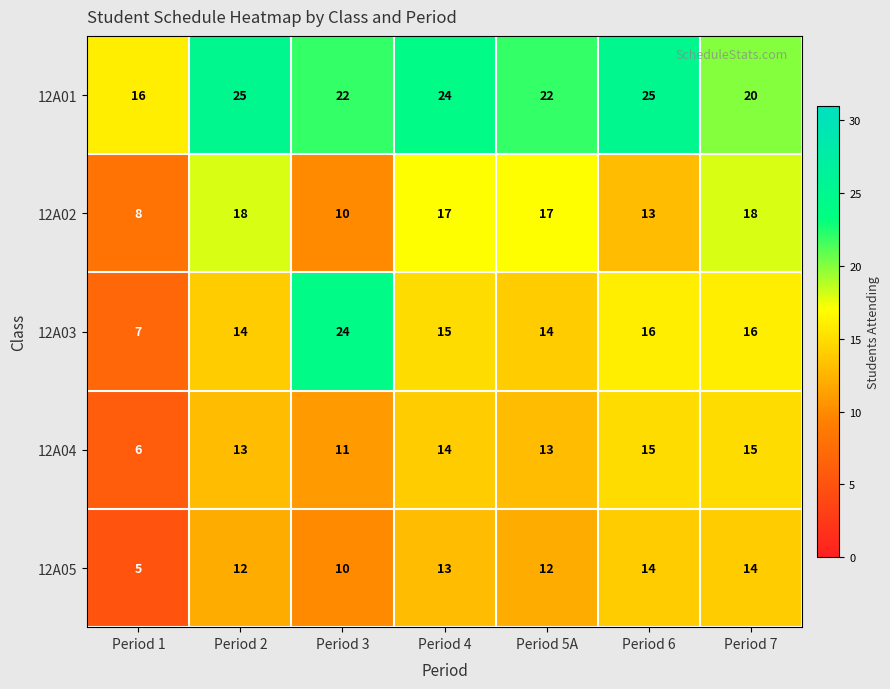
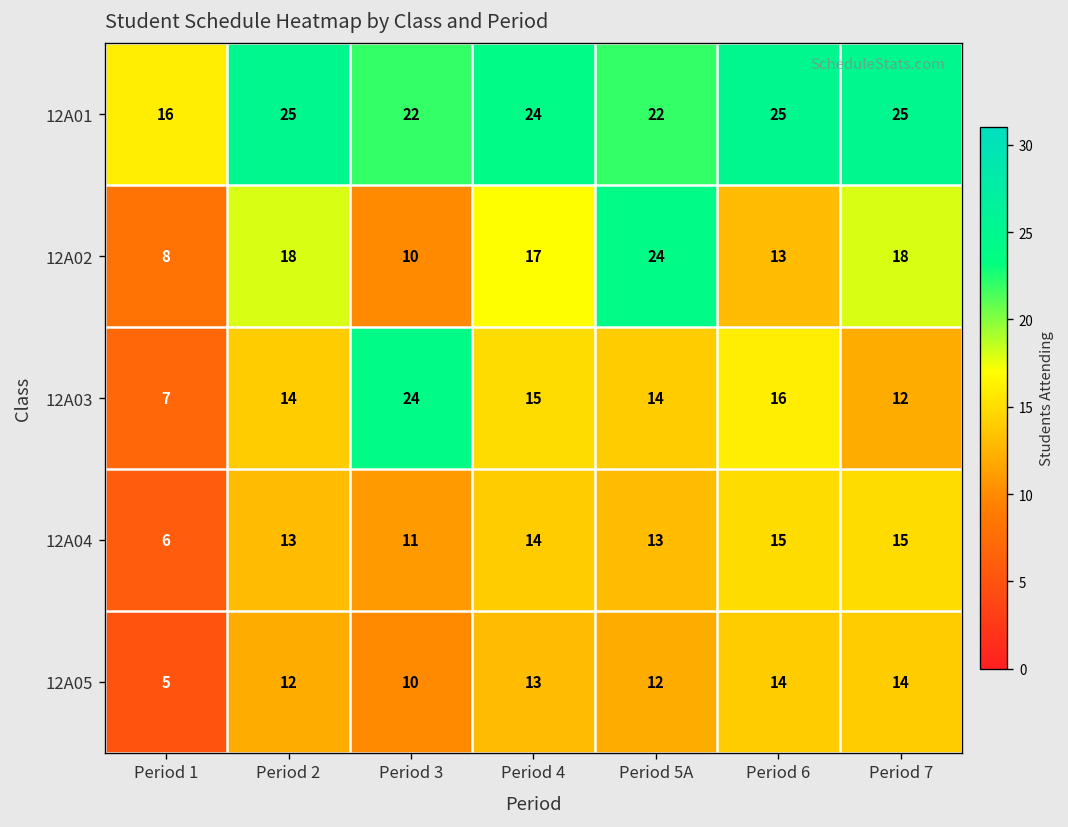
  {
    "12A01": {
      "Period 1": 16,
      "Period 2": 25,
      "Period 3": 22,
      "Period 4": 24,
      "Period 5A": 22,
      "Period 6": 25,
-     "Period 7": 20
+     "Period 7": 25
    },
    "12A02": {
      "Period 1": 8,
      "Period 2": 18,
      "Period 3": 10,
      "Period 4": 17,
-     "Period 5A": 17,
+     "Period 5A": 24,
      "Period 6": 13,
      "Period 7": 18
    },
    "12A03": {
      "Period 1": 7,
      "Period 2": 14,
      "Period 3": 24,
      "Period 4": 15,
      "Period 5A": 14,
      "Period 6": 16,
-     "Period 7": 16
+     "Period 7": 12
    },
    "12A04": {
      "Period 1": 6,
      "Period 2": 13,
      "Period 3": 11,
      "Period 4": 14,
      "Period 5A": 13,
      "Period 6": 15,
      "Period 7": 15
    },
    "12A05": {
      "Period 1": 5,
      "Period 2": 12,
      "Period 3": 10,
      "Period 4": 13,
      "Period 5A": 12,
      "Period 6": 14,
      "Period 7": 14
    }
  }
